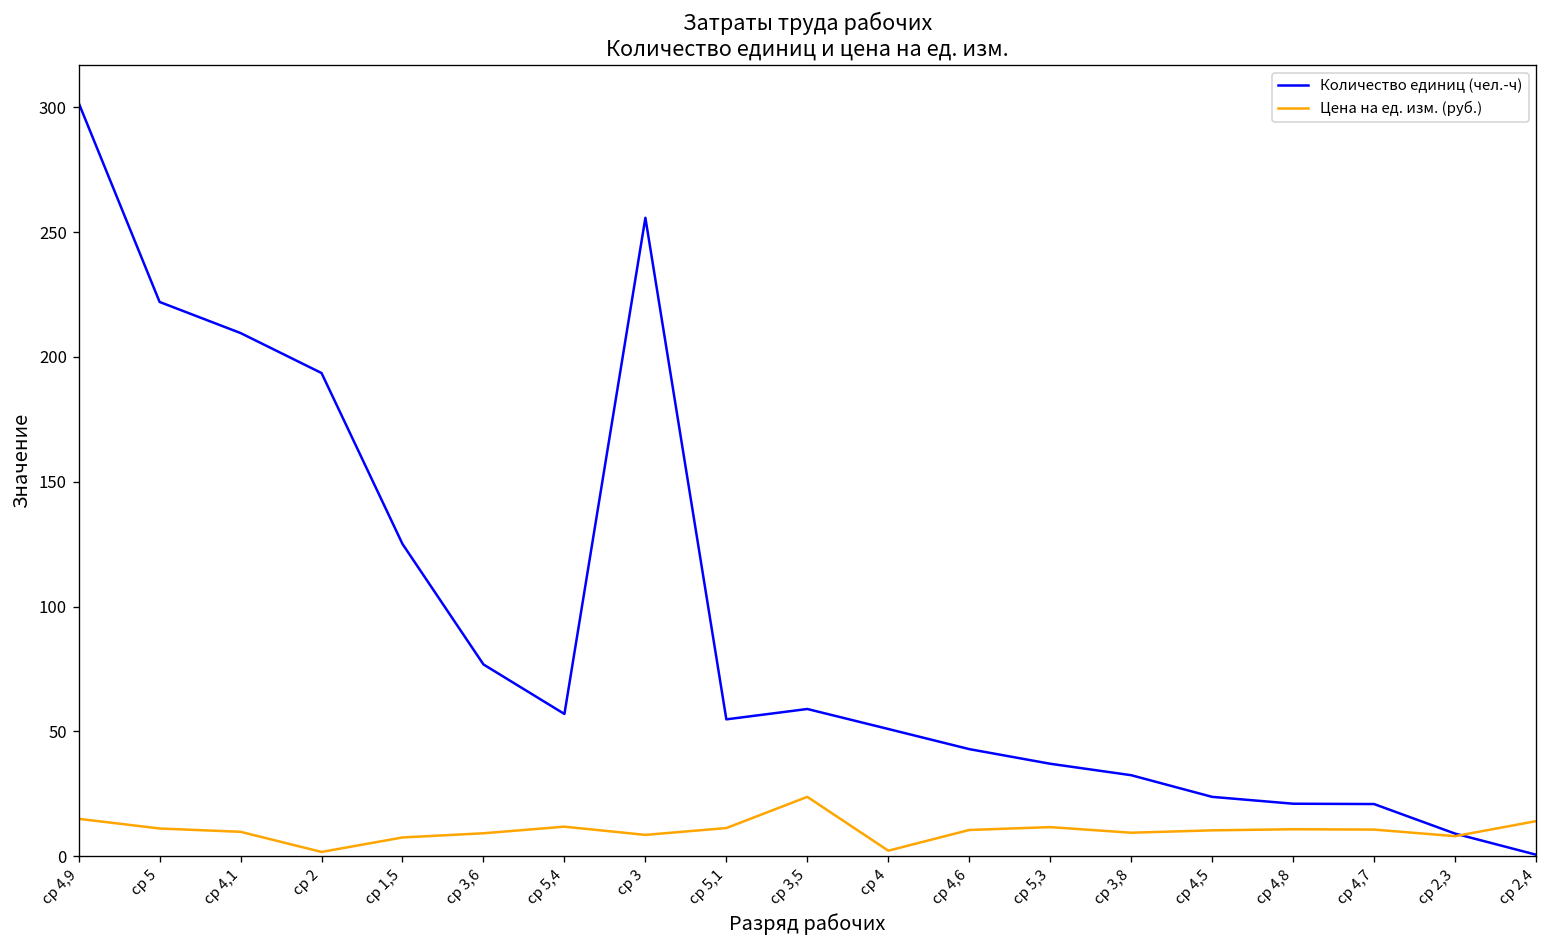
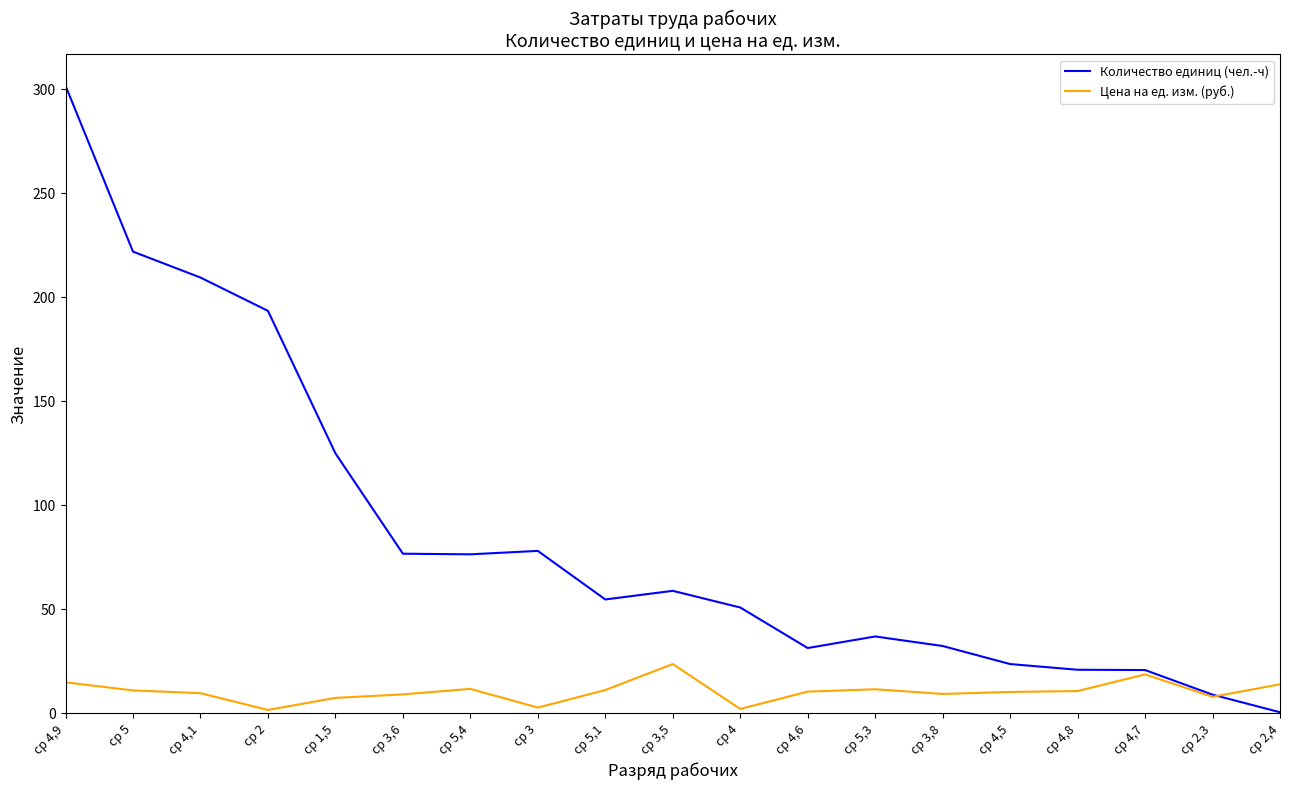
  {
    "Количество единиц (чел.-ч)": {
      "ср 4,9": 302,
      "ср 5": 222,
      "ср 4,1": 210,
      "ср 2": 194,
      "ср 1,5": 125,
      "ср 3,6": 77,
-     "ср 5,4": 57,
-     "ср 3": 256,
+     "ср 5,4": 76,
+     "ср 3": 78,
      "ср 5,1": 55,
      "ср 3,5": 59,
      "ср 4": 51,
-     "ср 4,6": 43,
+     "ср 4,6": 31,
      "ср 5,3": 37,
      "ср 3,8": 32,
      "ср 4,5": 24,
      "ср 4,8": 21,
      "ср 4,7": 21,
      "ср 2,4": 1
    },
    "Цена на ед. изм. (руб.)": {
      "ср 4,9": 15,
      "ср 5": 11,
      "ср 4,1": 10,
      "ср 2": 2,
      "ср 1,5": 8,
      "ср 3,6": 9,
      "ср 5,4": 12,
-     "ср 3": 9,
+     "ср 3": 3,
      "ср 5,1": 11,
      "ср 3,5": 24,
      "ср 4": 2,
      "ср 4,6": 11,
      "ср 5,3": 12,
      "ср 3,8": 9,
      "ср 4,5": 10,
      "ср 4,8": 11,
-     "ср 4,7": 11,
+     "ср 4,7": 19,
      "ср 2,4": 14
    }
  }
